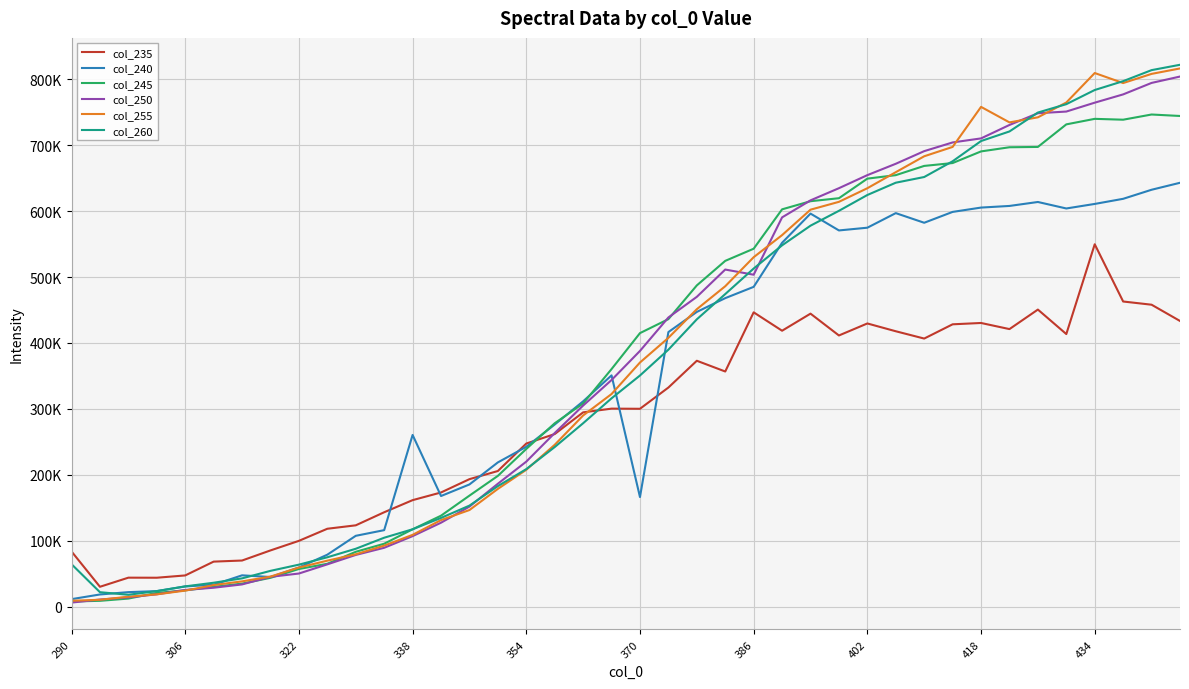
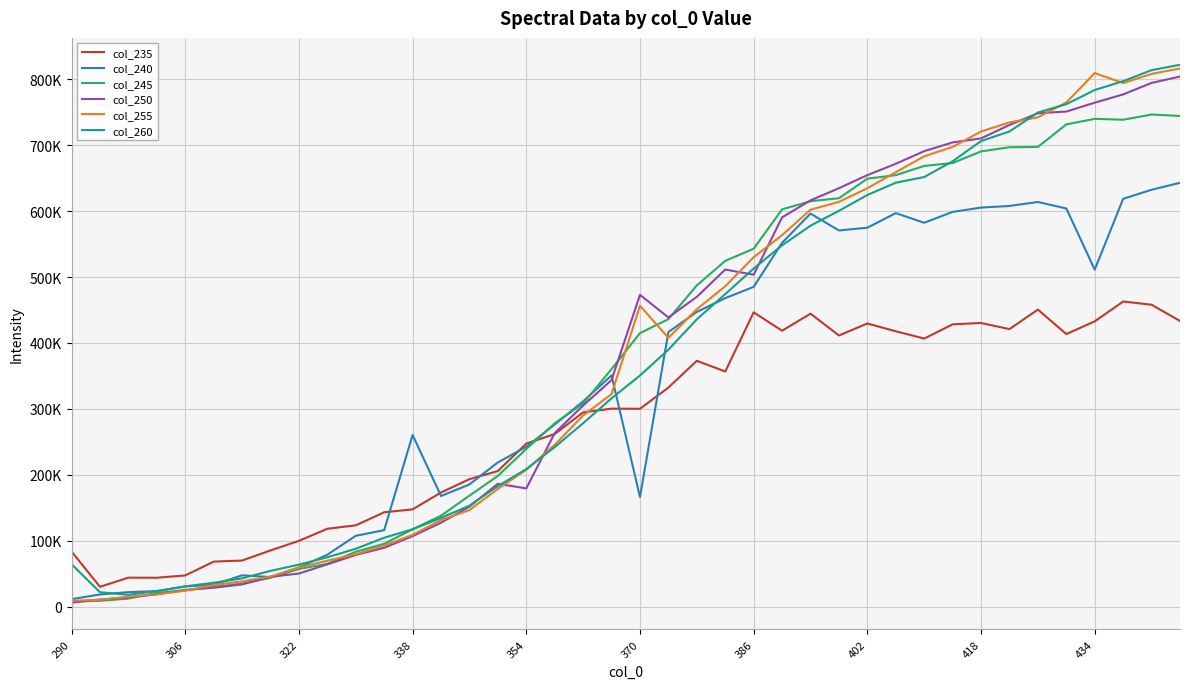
  {
    "col_235": {
      "290": 80000,
      "306": 50000,
      "322": 100000,
-     "338": 160000,
+     "338": 150000,
      "354": 250000,
      "370": 300000,
      "386": 450000,
      "402": 430000,
      "418": 430000,
-     "434": 550000
+     "434": 430000
    },
    "col_240": {
      "338": 260000,
      "370": 170000,
      "386": 490000,
      "402": 570000,
      "418": 610000,
-     "434": 610000
+     "434": 510000
    },
    "col_250": {
      "322": 50000,
-     "354": 220000,
-     "370": 390000,
+     "354": 180000,
+     "370": 470000,
      "386": 500000,
      "402": 650000,
      "418": 710000,
      "434": 760000
    },
    "col_255": {
-     "370": 370000,
+     "370": 460000,
      "386": 530000,
      "402": 630000,
-     "418": 760000,
+     "418": 720000,
      "434": 810000
    }
  }
